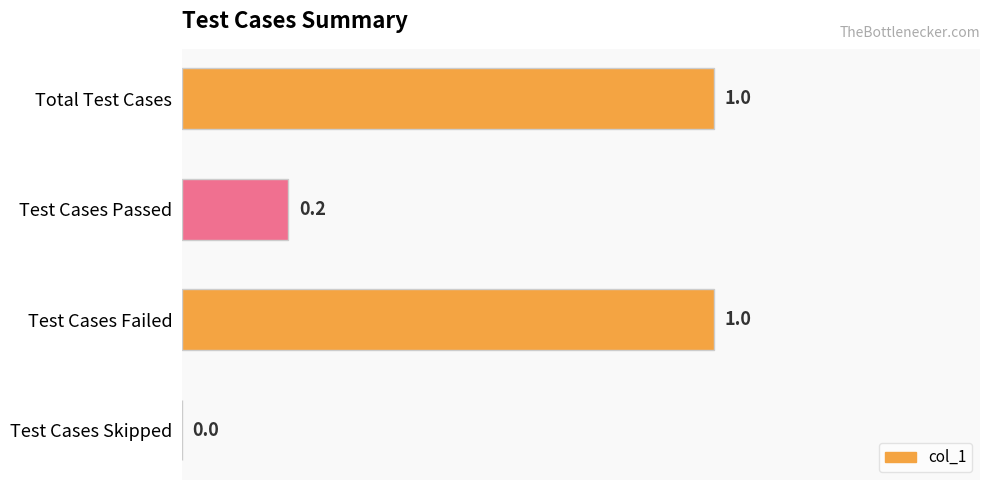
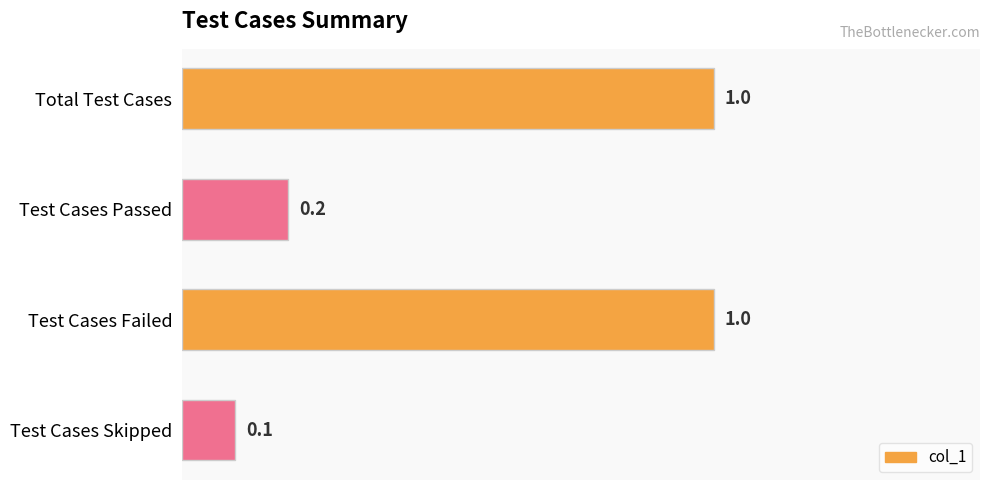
  {
    "Total Test Cases": 1.0,
    "Test Cases Passed": 0.2,
    "Test Cases Failed": 1.0,
-   "Test Cases Skipped": 0.0
+   "Test Cases Skipped": 0.1
  }
